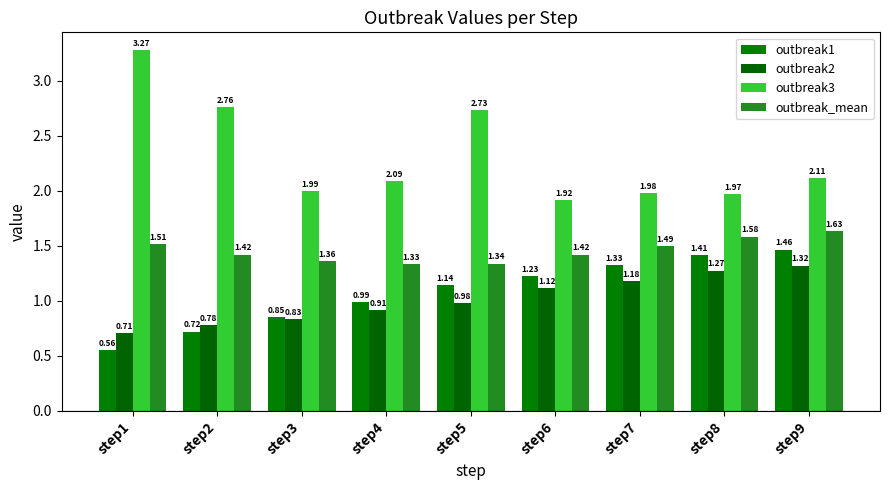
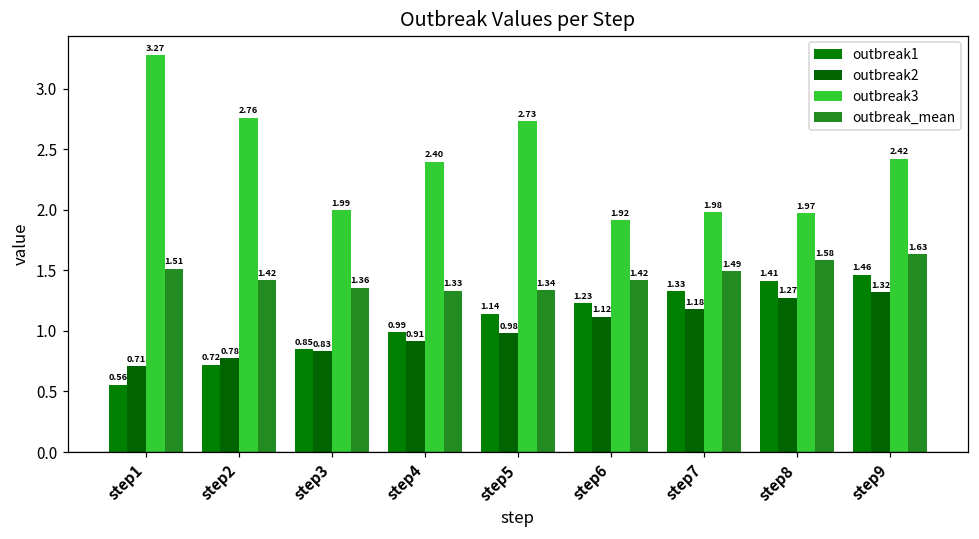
  {
    "outbreak3": {
      "step1": 3.27,
      "step2": 2.76,
      "step3": 1.99,
-     "step4": 2.09,
+     "step4": 2.40,
      "step5": 2.73,
      "step6": 1.92,
      "step7": 1.98,
      "step8": 1.97,
-     "step9": 2.11
+     "step9": 2.42
    }
  }
